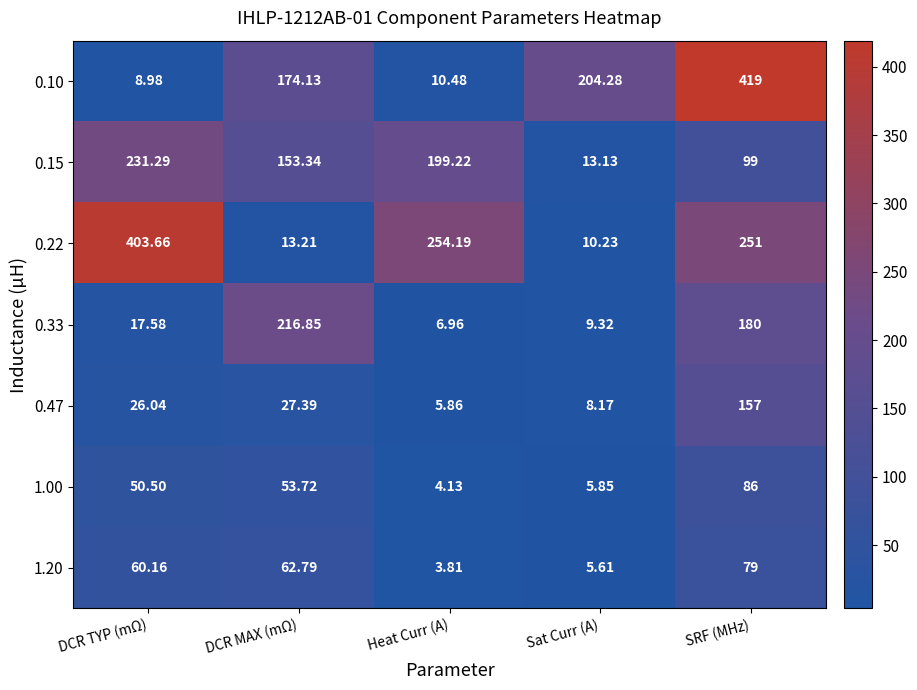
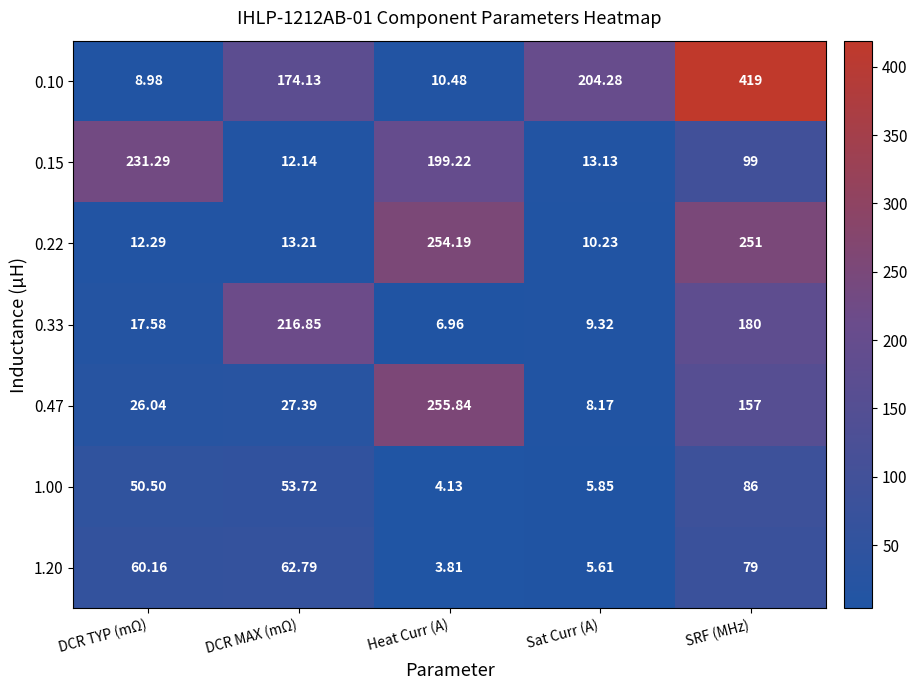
  {
    "0.10": {
      "DCR TYP (mΩ)": 8.98,
      "DCR MAX (mΩ)": 174.13,
      "Heat Curr (A)": 10.48,
      "Sat Curr (A)": 204.28,
      "SRF (MHz)": 419
    },
    "0.15": {
      "DCR TYP (mΩ)": 231.29,
-     "DCR MAX (mΩ)": 153.34,
+     "DCR MAX (mΩ)": 12.14,
      "Heat Curr (A)": 199.22,
      "Sat Curr (A)": 13.13,
      "SRF (MHz)": 99
    },
    "0.22": {
-     "DCR TYP (mΩ)": 403.66,
+     "DCR TYP (mΩ)": 12.29,
      "DCR MAX (mΩ)": 13.21,
      "Heat Curr (A)": 254.19,
      "Sat Curr (A)": 10.23,
      "SRF (MHz)": 251
    },
    "0.33": {
      "DCR TYP (mΩ)": 17.58,
      "DCR MAX (mΩ)": 216.85,
      "Heat Curr (A)": 6.96,
      "Sat Curr (A)": 9.32,
      "SRF (MHz)": 180
    },
    "0.47": {
      "DCR TYP (mΩ)": 26.04,
      "DCR MAX (mΩ)": 27.39,
-     "Heat Curr (A)": 5.86,
+     "Heat Curr (A)": 255.84,
      "Sat Curr (A)": 8.17,
      "SRF (MHz)": 157
    },
    "1.00": {
      "DCR TYP (mΩ)": 50.50,
      "DCR MAX (mΩ)": 53.72,
      "Heat Curr (A)": 4.13,
      "Sat Curr (A)": 5.85,
      "SRF (MHz)": 86
    },
    "1.20": {
      "DCR TYP (mΩ)": 60.16,
      "DCR MAX (mΩ)": 62.79,
      "Heat Curr (A)": 3.81,
      "Sat Curr (A)": 5.61,
      "SRF (MHz)": 79
    }
  }
